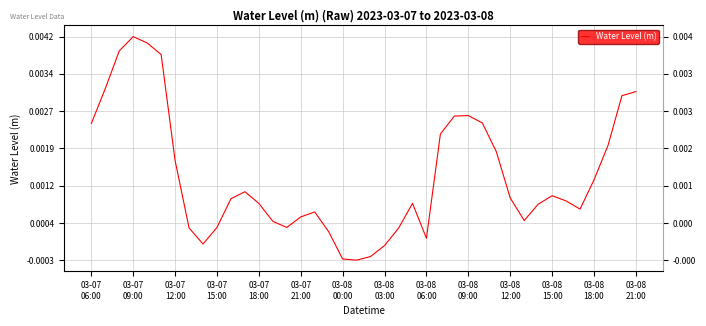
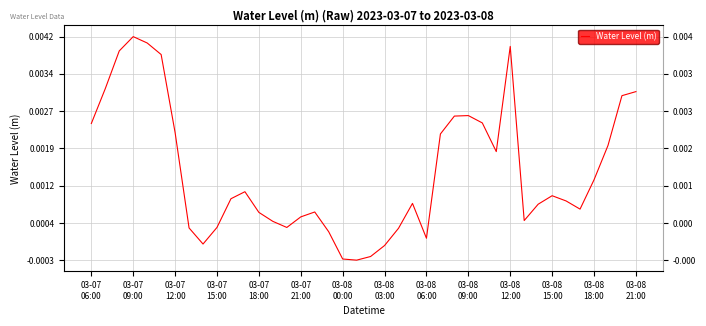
  {
    "03-07 06:00": 0.0024,
    "03-07 09:00": 0.0042,
-   "03-07 12:00": 0.0017,
+   "03-07 12:00": 0.0022,
    "03-07 15:00": 0.0003,
-   "03-07 18:00": 0.0008,
+   "03-07 18:00": 0.0006,
    "03-07 21:00": 0.0005,
    "03-08 00:00": -0.0003,
    "03-08 03:00": 0.0000,
    "03-08 06:00": 0.0001,
    "03-08 09:00": 0.0026,
-   "03-08 12:00": 0.0009,
+   "03-08 12:00": 0.0040,
    "03-08 15:00": 0.0010,
    "03-08 18:00": 0.0013,
    "03-08 21:00": 0.0031
  }
